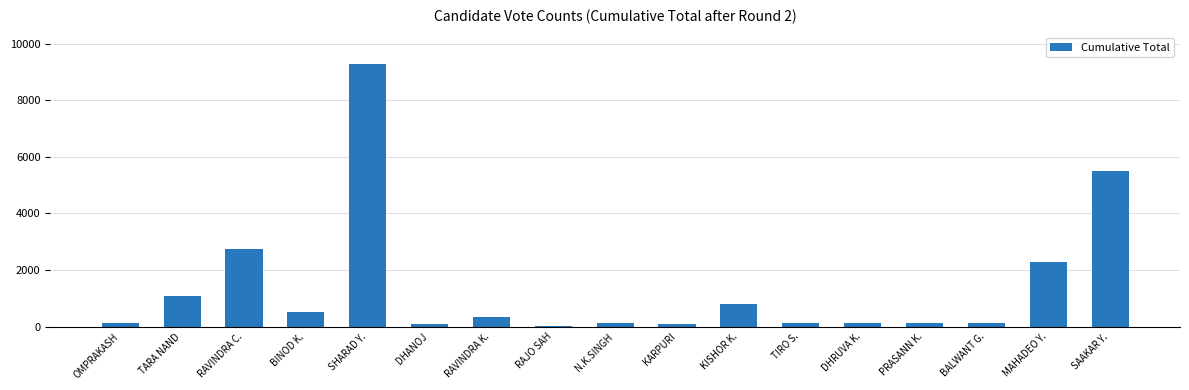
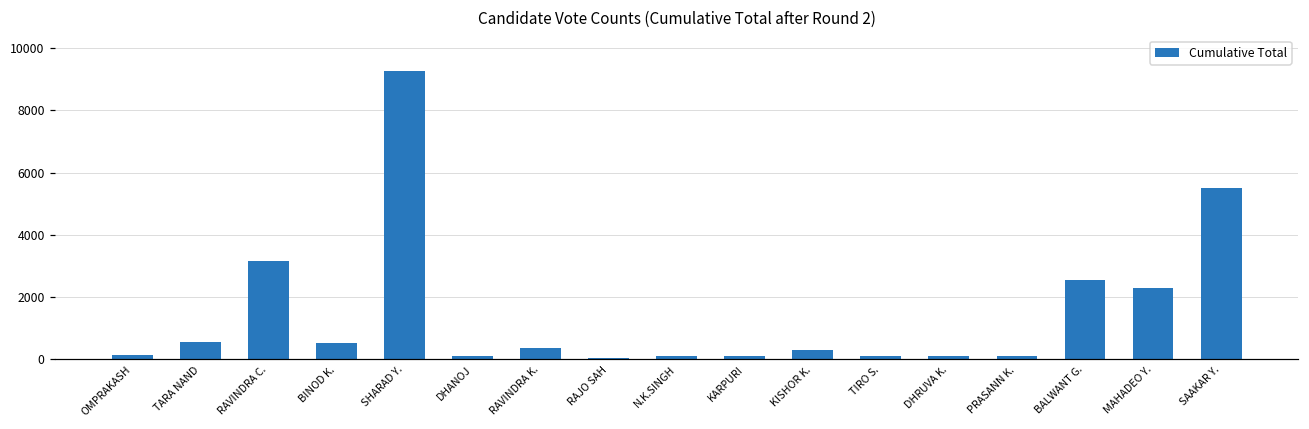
  {
    "OMPRAKASH": 100,
-   "TARA NAND": 1100,
-   "RAVINDRA C.": 2700,
+   "TARA NAND": 600,
+   "RAVINDRA C.": 3100,
    "BINOD K.": 500,
    "SHARAD Y.": 9300,
    "DHANOJ": 100,
    "RAVINDRA K.": 400,
    "N.K.SINGH": 100,
    "KARPURI": 100,
-   "KISHOR K.": 800,
+   "KISHOR K.": 300,
    "TIRO S.": 100,
    "DHRUVA K.": 100,
    "PRASANN K.": 100,
-   "BALWANT G.": 100,
+   "BALWANT G.": 2600,
    "MAHADEO Y.": 2300,
    "SAAKAR Y.": 5500
  }
